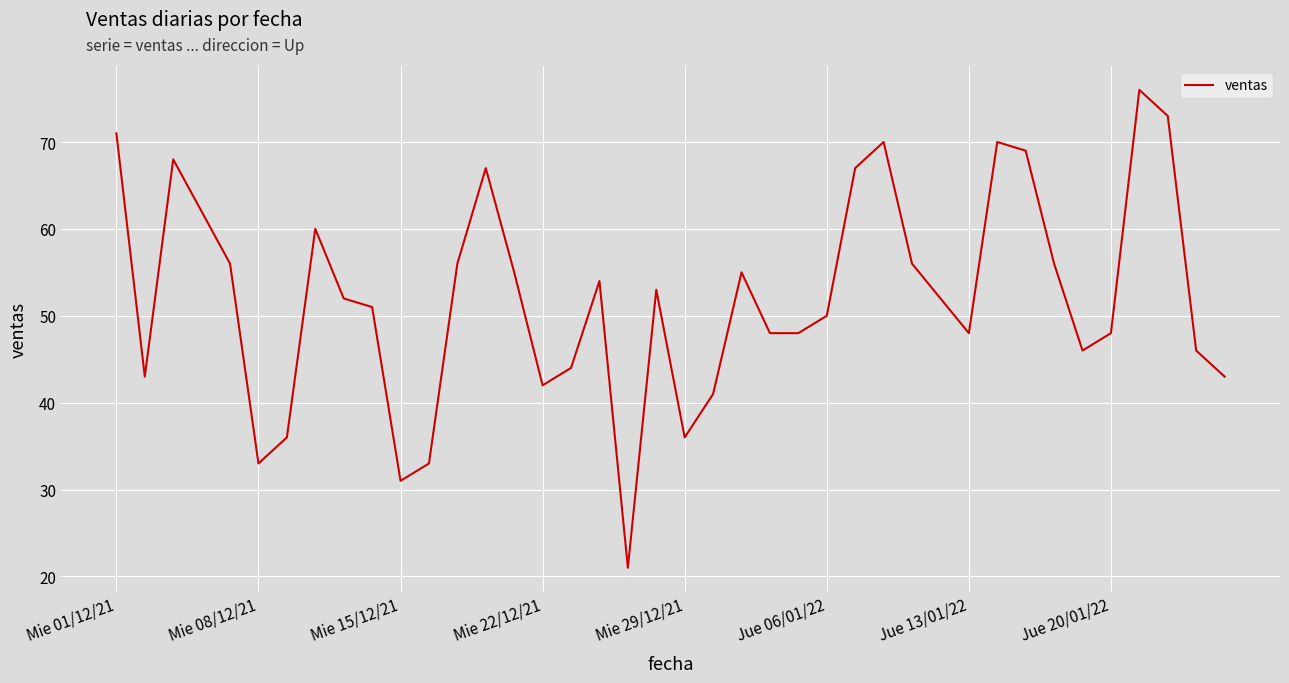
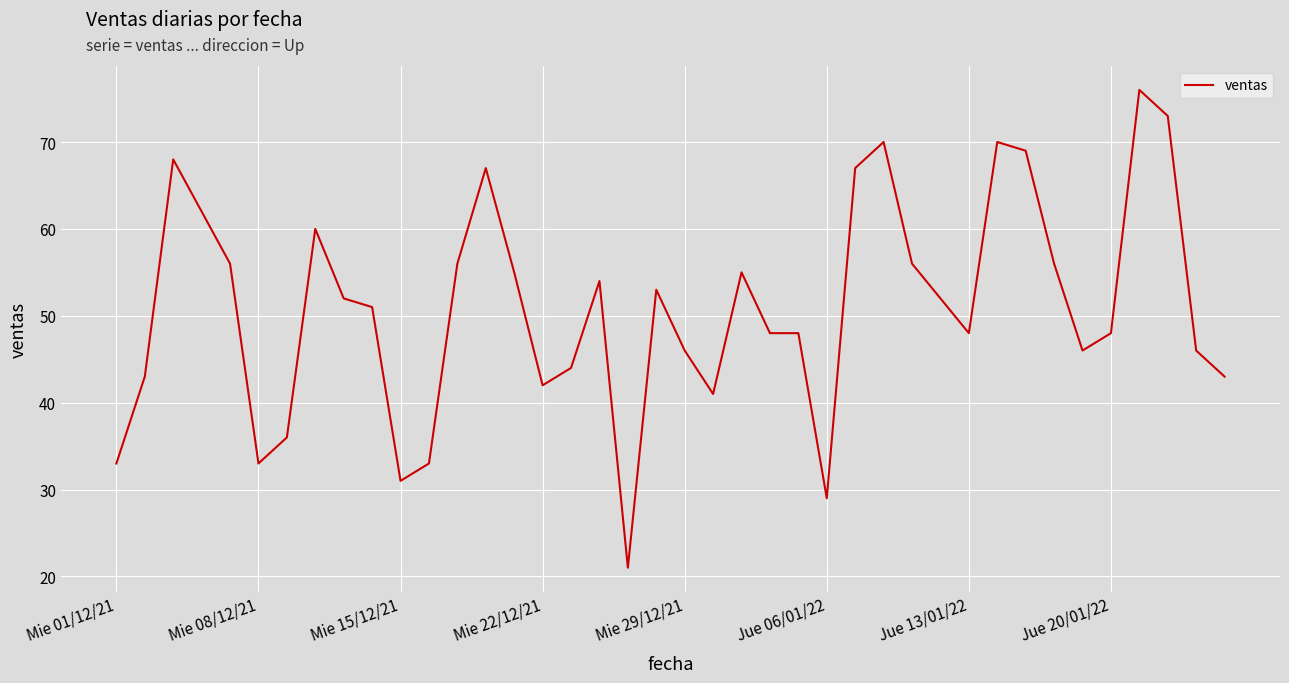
  {
-   "Mie 01/12/21": 71,
+   "Mie 01/12/21": 33,
    "Mie 08/12/21": 33,
    "Mie 15/12/21": 31,
    "Mie 22/12/21": 42,
-   "Mie 29/12/21": 36,
-   "Jue 06/01/22": 50,
+   "Mie 29/12/21": 46,
+   "Jue 06/01/22": 29,
    "Jue 13/01/22": 48,
    "Jue 20/01/22": 48
  }
